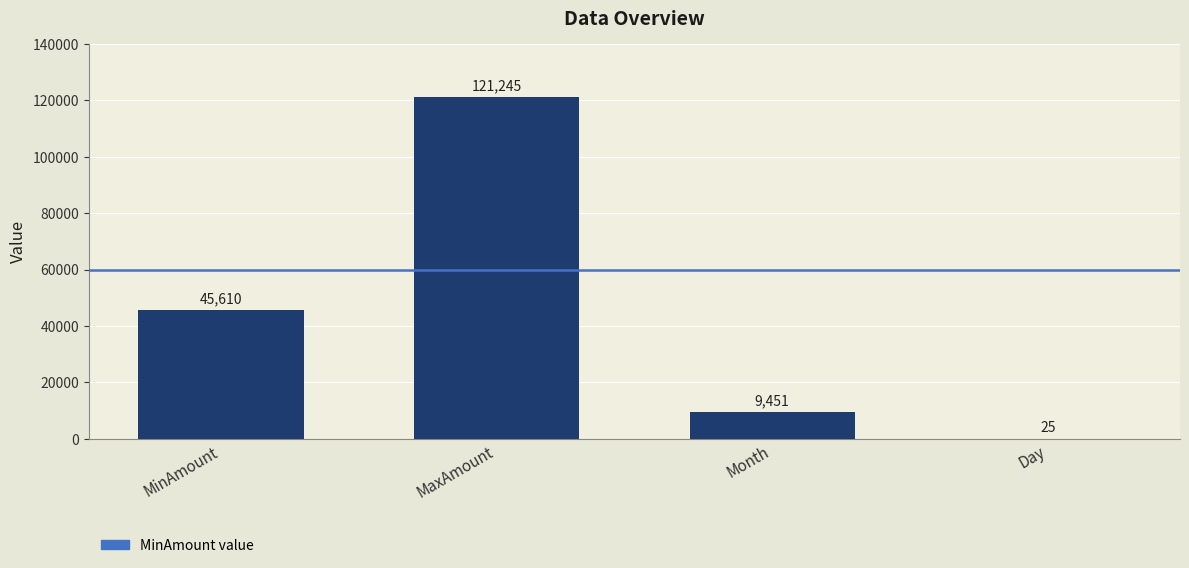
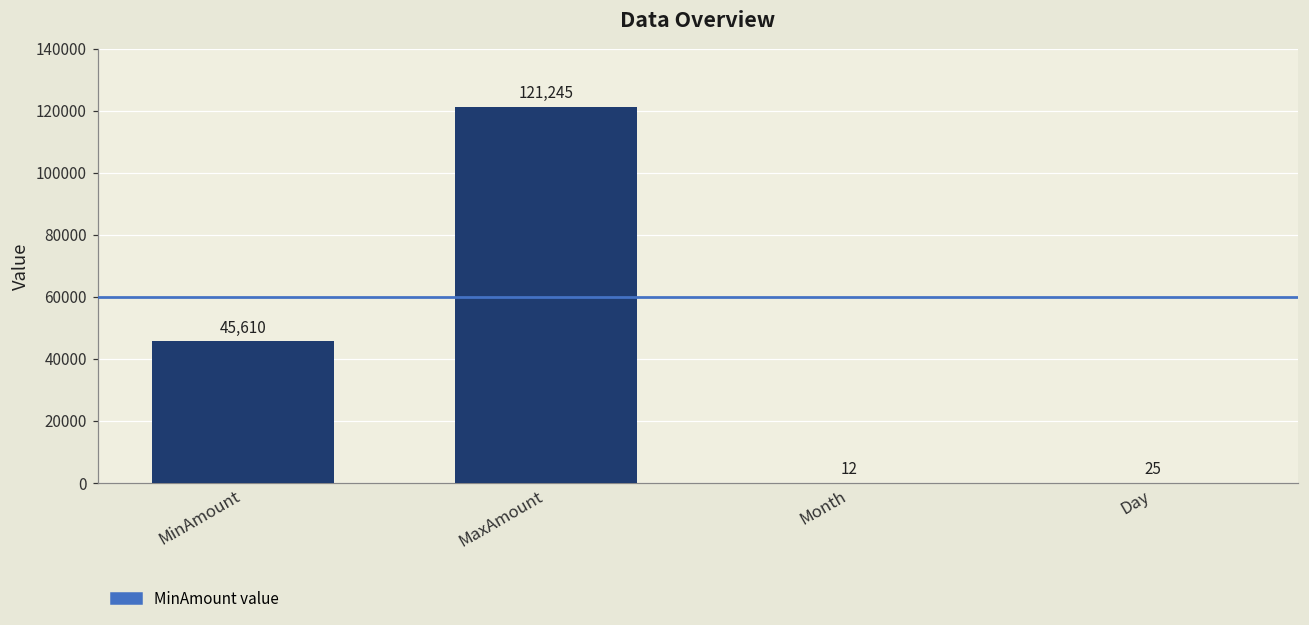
  {
    "MinAmount": "45,610",
    "MaxAmount": "121,245",
-   "Month": "9,451",
+   "Month": "12",
    "Day": "25"
  }
